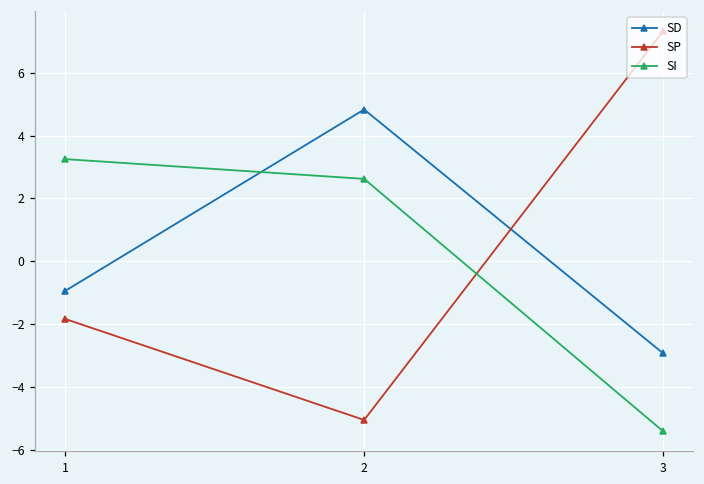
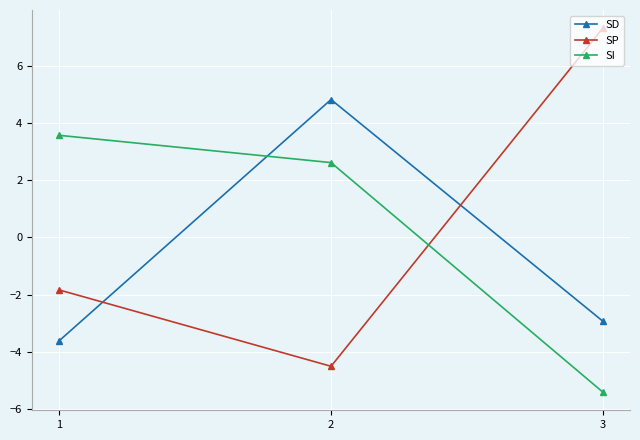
  {
    "SD": {
-     "1": -0.9,
+     "1": -3.6,
      "2": 4.8,
      "3": -2.9
    },
    "SP": {
      "1": -1.8,
-     "2": -5.1
+     "2": -4.5
    },
    "SI": {
-     "1": 3.3,
+     "1": 3.6,
      "2": 2.6,
      "3": -5.4
    }
  }
